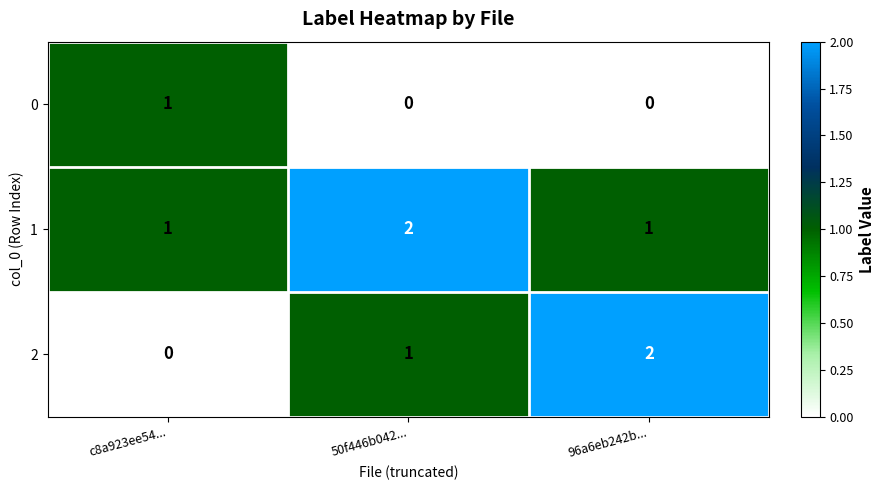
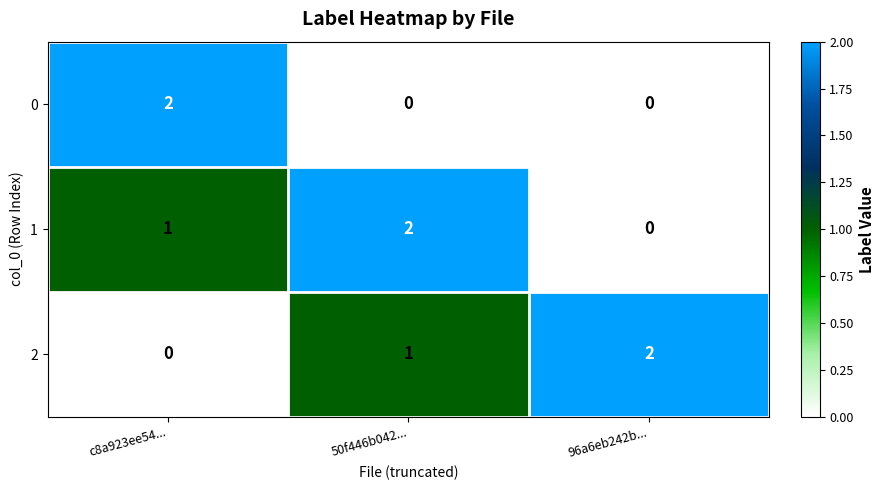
  {
    "0": {
-     "c8a923ee54...": 1,
+     "c8a923ee54...": 2,
      "50f446b042...": 0,
      "96a6eb242b...": 0
    },
    "1": {
      "c8a923ee54...": 1,
      "50f446b042...": 2,
-     "96a6eb242b...": 1
+     "96a6eb242b...": 0
    },
    "2": {
      "c8a923ee54...": 0,
      "50f446b042...": 1,
      "96a6eb242b...": 2
    }
  }
